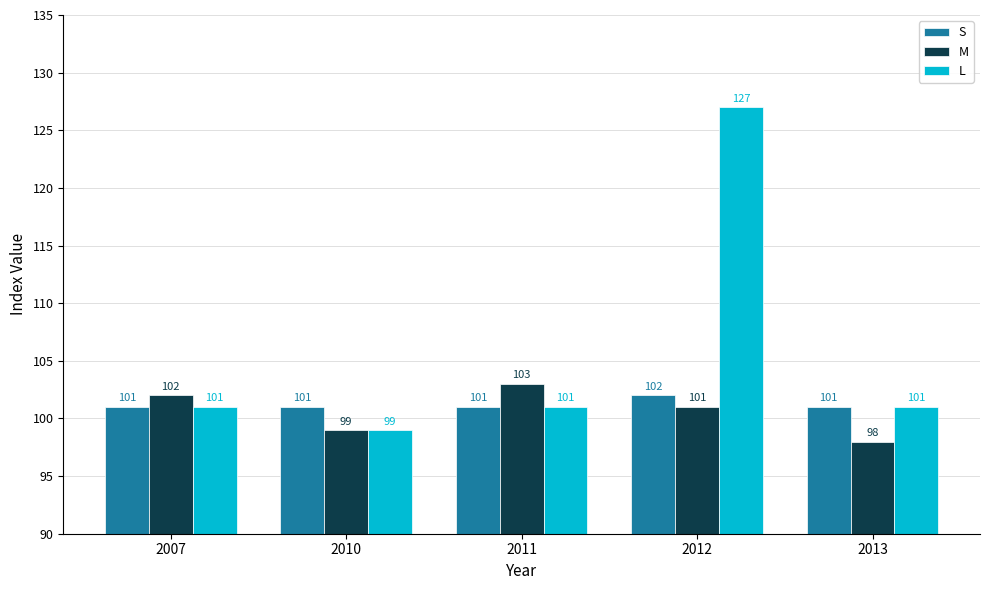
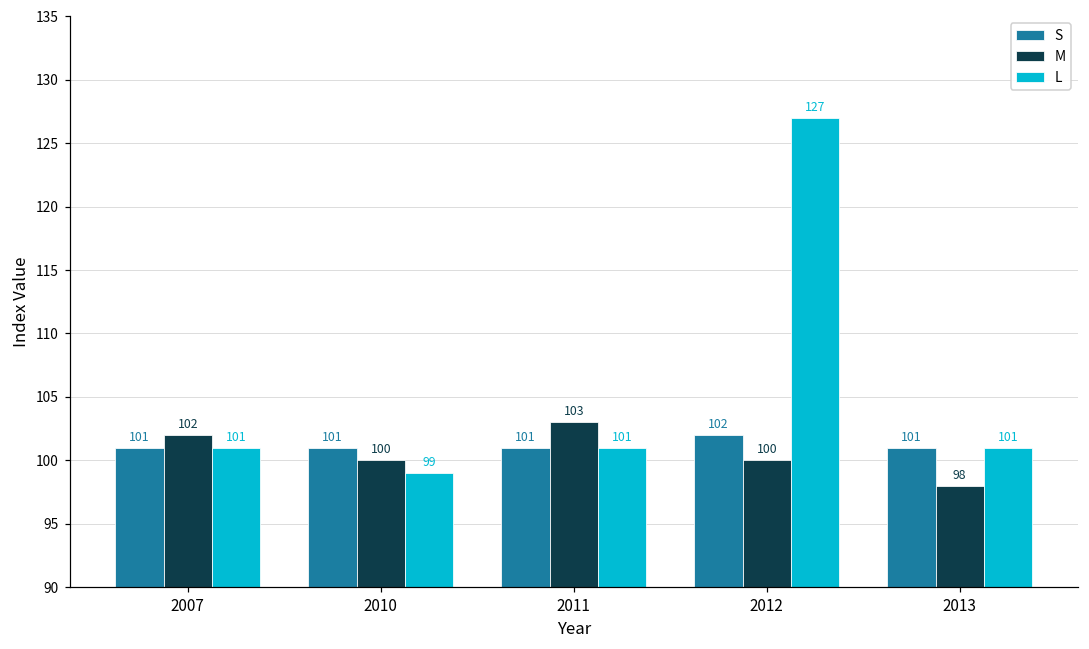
  {
    "S": {
      "2007": 101,
      "2010": 101,
      "2011": 101,
      "2012": 102,
      "2013": 101
    },
    "M": {
      "2007": 102,
-     "2010": 99,
+     "2010": 100,
      "2011": 103,
-     "2012": 101,
+     "2012": 100,
      "2013": 98
    },
    "L": {
      "2007": 101,
      "2010": 99,
      "2011": 101,
      "2012": 127,
      "2013": 101
    }
  }
